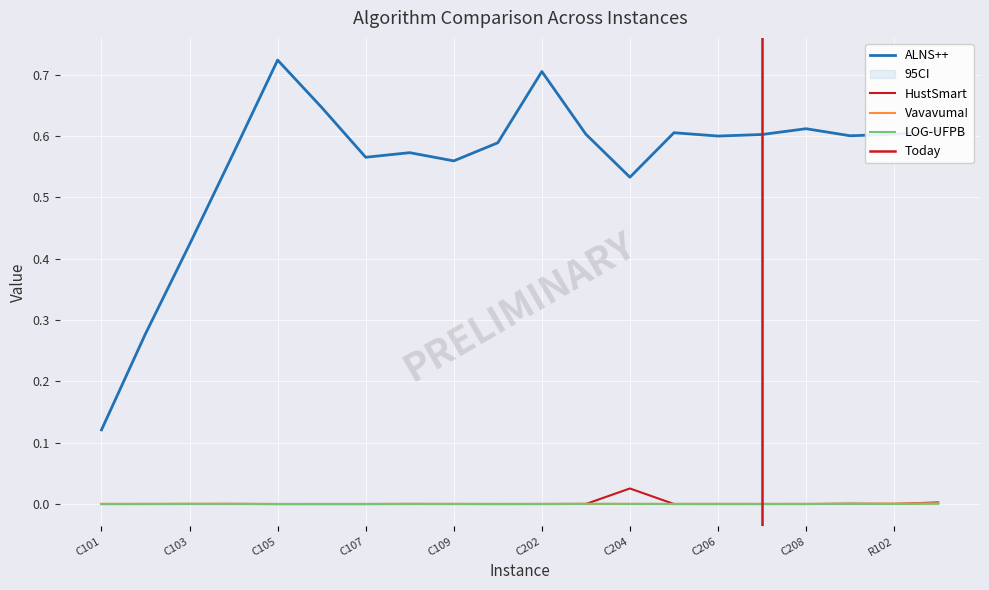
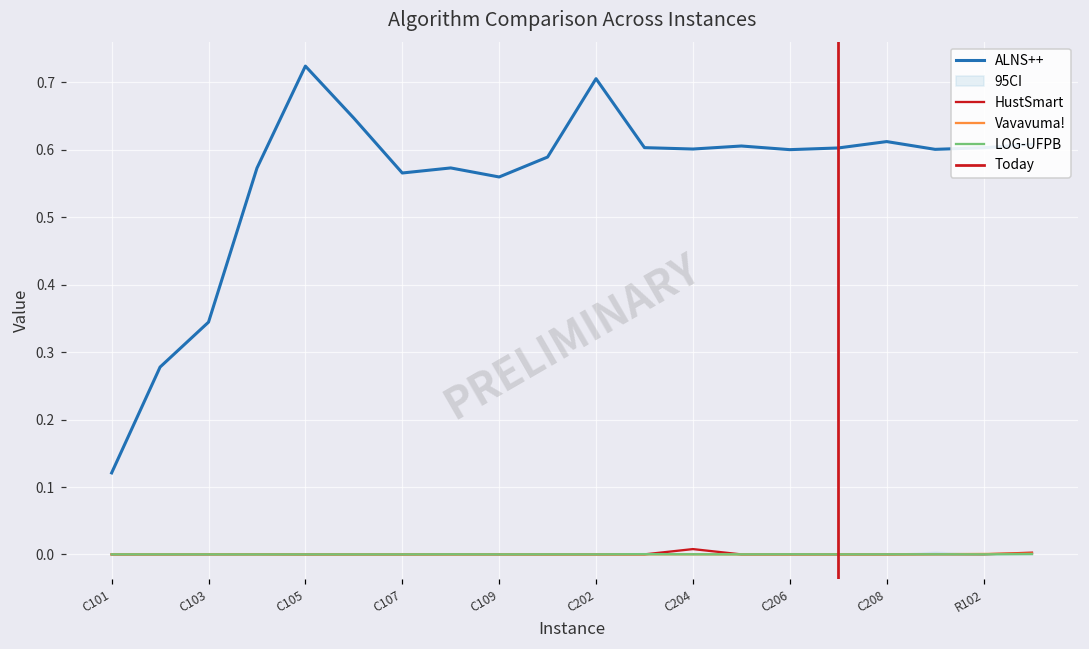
  {
    "ALNS++": {
      "C101": 0.12,
-     "C103": 0.42,
+     "C103": 0.34,
      "C105": 0.72,
      "C107": 0.57,
      "C109": 0.56,
      "C202": 0.71,
-     "C204": 0.53,
+     "C204": 0.60,
      "C206": 0.60,
      "C208": 0.61
    },
    "HustSmart": {
-     "C204": 0.03
+     "C204": 0.01
    }
  }
